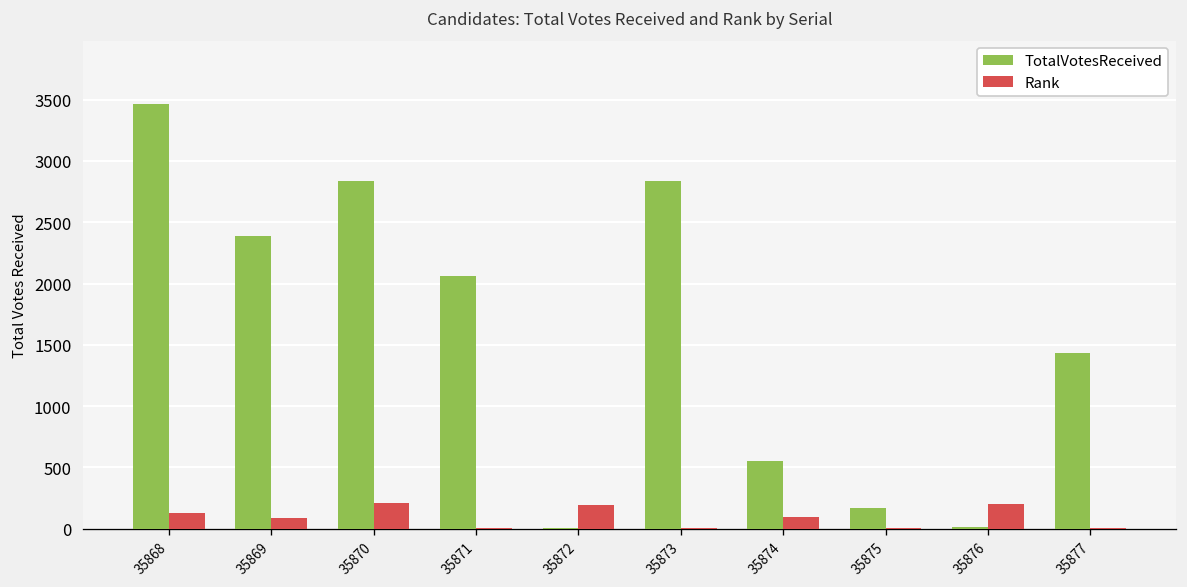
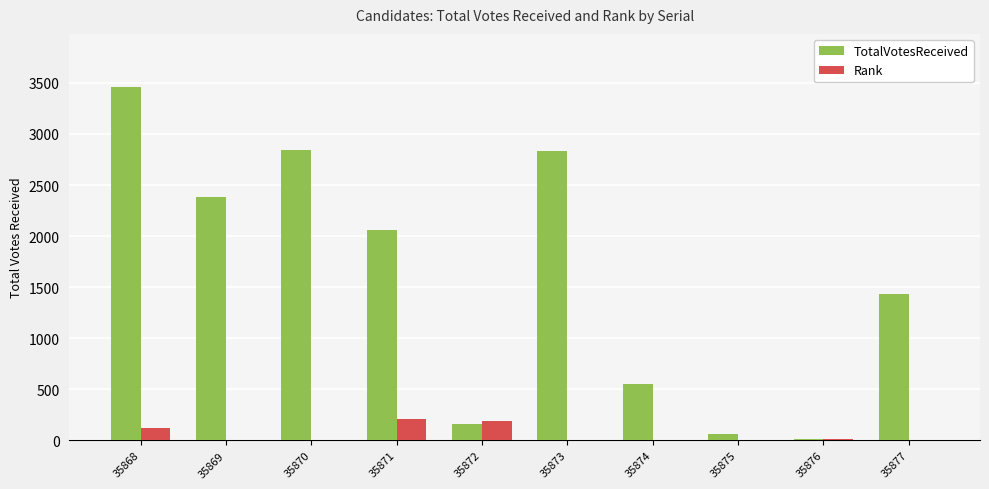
  {
    "TotalVotesReceived": {
      "35868": 3460,
      "35869": 2390,
      "35870": 2840,
      "35871": 2060,
-     "35872": 0,
+     "35872": 160,
      "35873": 2840,
      "35874": 550,
-     "35875": 170,
+     "35875": 60,
      "35877": 1430
    },
    "Rank": {
      "35868": 130,
-     "35869": 90,
-     "35870": 210,
-     "35871": 0,
+     "35869": 0,
+     "35870": 0,
+     "35871": 210,
      "35872": 190,
-     "35874": 100,
-     "35876": 200
+     "35874": 10,
+     "35876": 10
    }
  }
